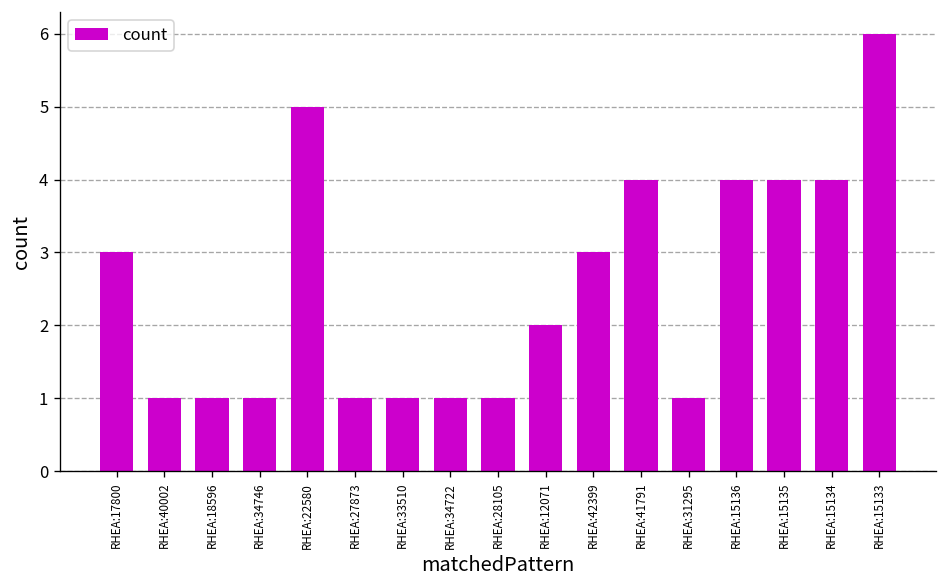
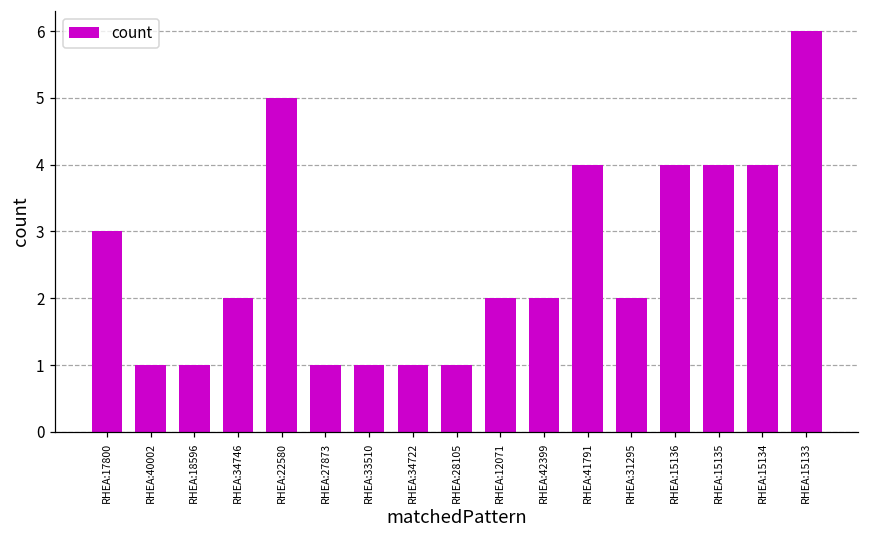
  {
    "RHEA:17800": 3,
    "RHEA:40002": 1,
    "RHEA:18596": 1,
-   "RHEA:34746": 1,
+   "RHEA:34746": 2,
    "RHEA:22580": 5,
    "RHEA:27873": 1,
    "RHEA:33510": 1,
    "RHEA:34722": 1,
    "RHEA:28105": 1,
    "RHEA:12071": 2,
-   "RHEA:42399": 3,
+   "RHEA:42399": 2,
    "RHEA:41791": 4,
-   "RHEA:31295": 1,
+   "RHEA:31295": 2,
    "RHEA:15136": 4,
    "RHEA:15135": 4,
    "RHEA:15134": 4,
    "RHEA:15133": 6
  }
